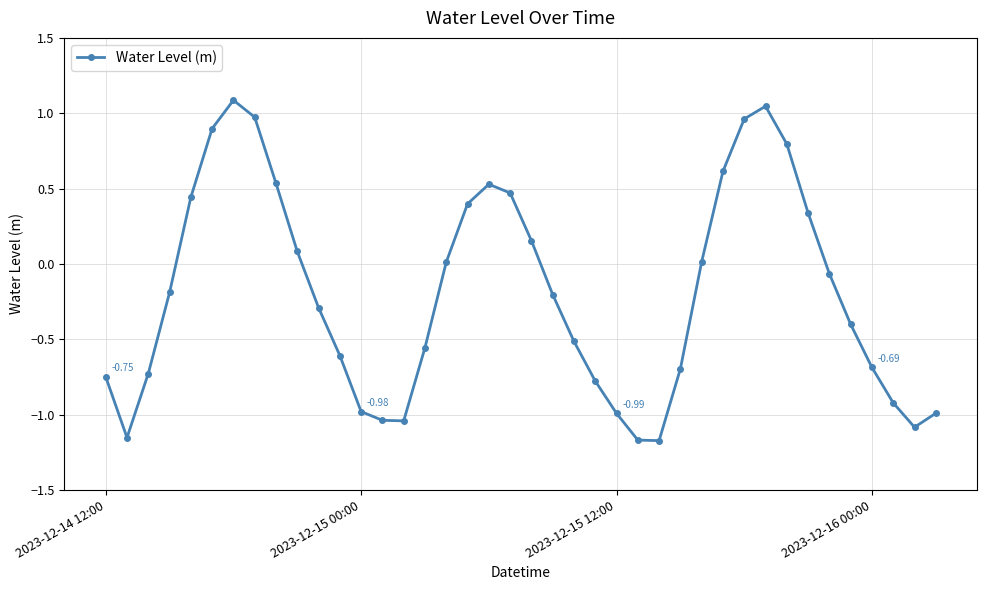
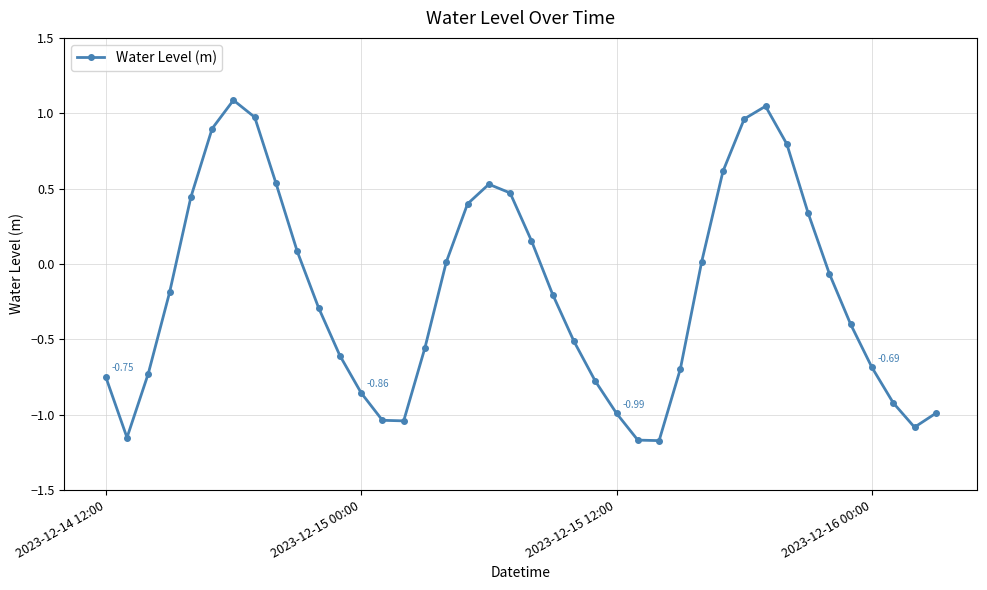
  {
    "2023-12-14 12:00": -0.75,
-   "2023-12-15 00:00": -0.98,
+   "2023-12-15 00:00": -0.86,
    "2023-12-15 12:00": -0.99,
    "2023-12-16 00:00": -0.69
  }
